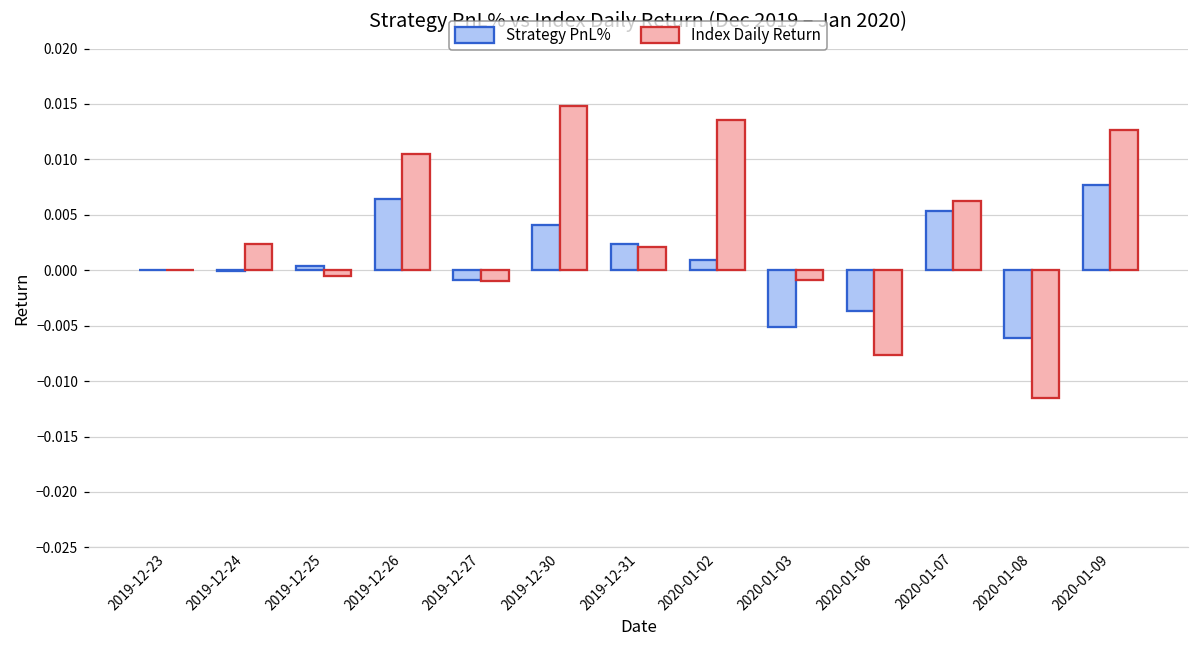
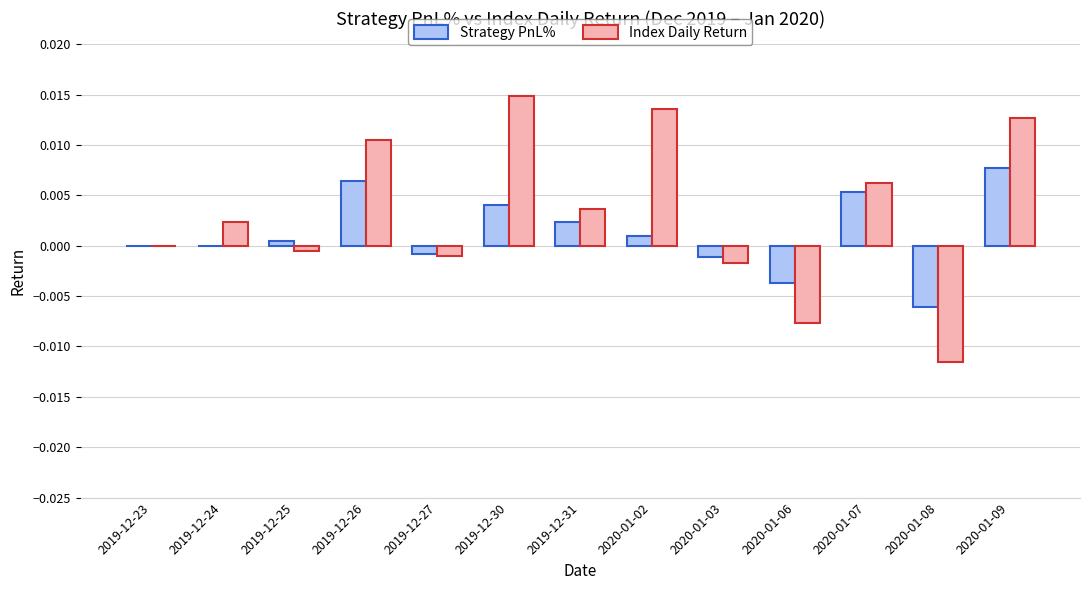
  {
    "Strategy PnL%": {
      "2019-12-23": 0.0000,
      "2019-12-25": 0.0004,
      "2019-12-26": 0.0064,
      "2019-12-27": -0.0009,
      "2019-12-30": 0.0041,
      "2019-12-31": 0.0023,
      "2020-01-02": 0.0009,
-     "2020-01-03": -0.0052,
+     "2020-01-03": -0.0011,
      "2020-01-06": -0.0037,
      "2020-01-07": 0.0053,
      "2020-01-08": -0.0061,
      "2020-01-09": 0.0077
    },
    "Index Daily Return": {
      "2019-12-23": 0.0000,
      "2019-12-24": 0.0023,
      "2019-12-25": -0.0005,
      "2019-12-26": 0.0105,
      "2019-12-27": -0.0010,
      "2019-12-30": 0.0148,
-     "2019-12-31": 0.0021,
+     "2019-12-31": 0.0037,
      "2020-01-02": 0.0136,
-     "2020-01-03": -0.0009,
+     "2020-01-03": -0.0018,
      "2020-01-06": -0.0077,
      "2020-01-07": 0.0062,
      "2020-01-08": -0.0115,
      "2020-01-09": 0.0127
    }
  }
